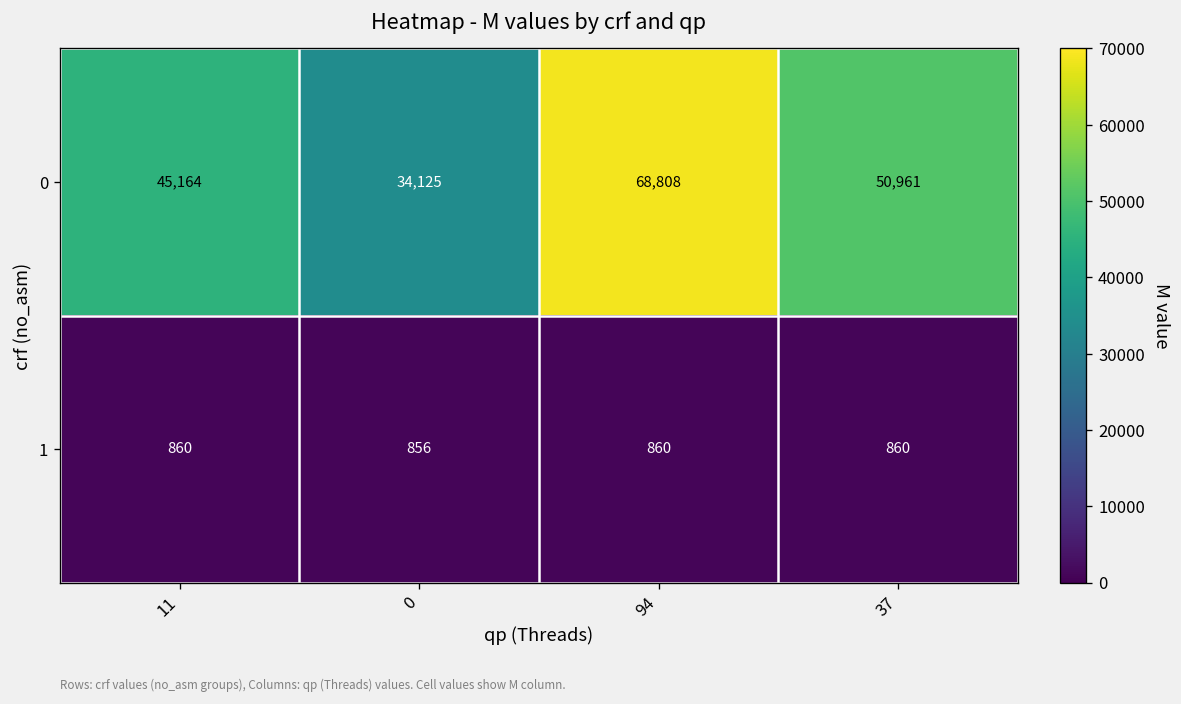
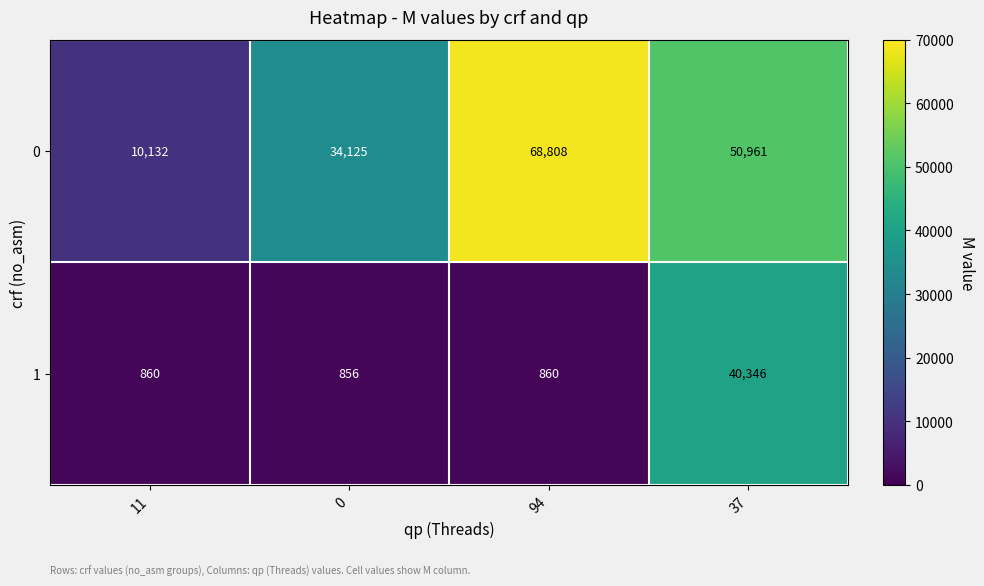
  {
    "0": {
-     "11": "45,164",
+     "11": "10,132",
      "0": "34,125",
      "94": "68,808",
      "37": "50,961"
    },
    "1": {
      "11": "860",
      "0": "856",
      "94": "860",
-     "37": "860"
+     "37": "40,346"
    }
  }
